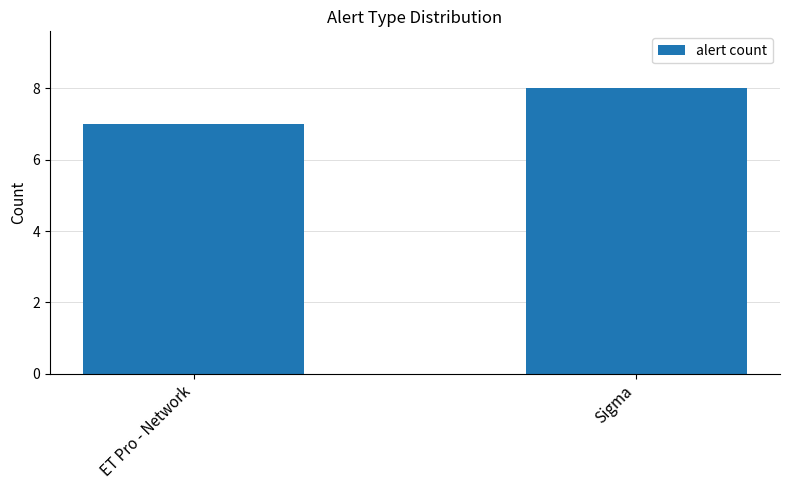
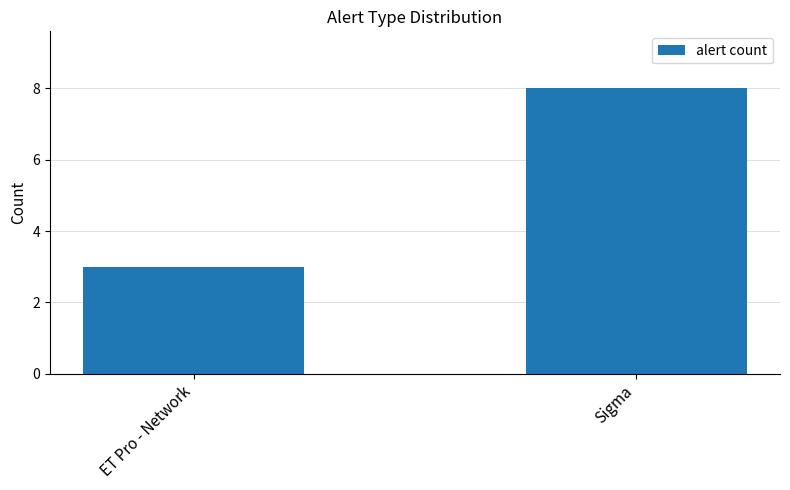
  {
-   "ET Pro - Network": 7,
+   "ET Pro - Network": 3,
    "Sigma": 8
  }
